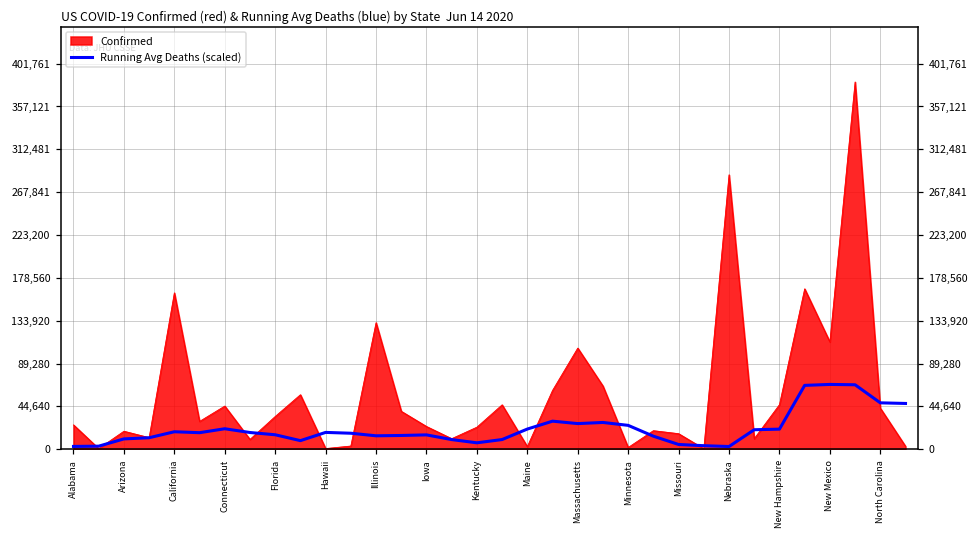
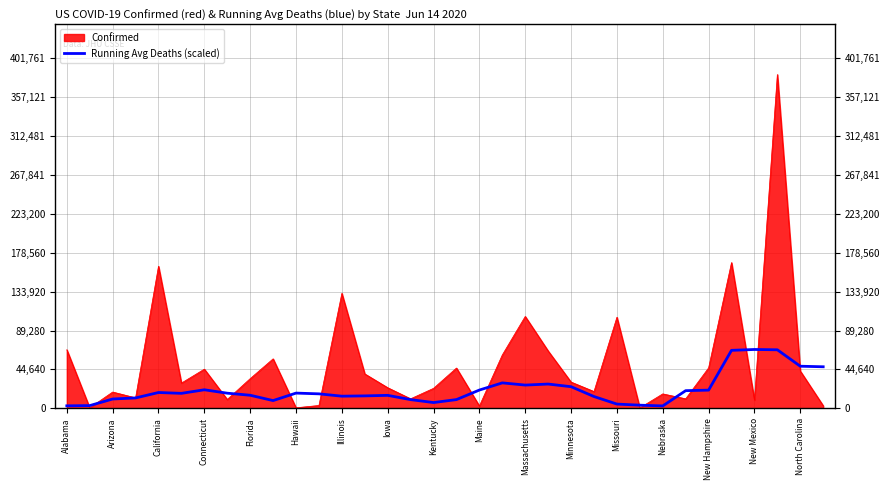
  {
    "Confirmed": {
-     "Alabama": "30,000",
+     "Alabama": "70,000",
      "Arizona": "20,000",
      "California": "160,000",
      "Connecticut": "40,000",
      "Florida": "30,000",
      "Hawaii": "0",
      "Illinois": "130,000",
      "Iowa": "20,000",
      "Kentucky": "20,000",
      "Maine": "0",
      "Massachusetts": "110,000",
-     "Minnesota": "0",
-     "Missouri": "20,000",
-     "Nebraska": "290,000",
+     "Minnesota": "30,000",
+     "Missouri": "100,000",
+     "Nebraska": "20,000",
      "New Hampshire": "50,000",
-     "New Mexico": "110,000",
+     "New Mexico": "10,000",
      "North Carolina": "40,000"
    },
    "Running Avg Deaths (scaled)": {
      "Alabama": "0",
      "Arizona": "10,000",
      "California": "20,000",
      "Connecticut": "20,000",
      "Florida": "20,000",
      "Hawaii": "20,000",
      "Illinois": "10,000",
      "Iowa": "10,000",
      "Kentucky": "10,000",
      "Maine": "20,000",
      "Massachusetts": "30,000",
      "Minnesota": "20,000",
      "Missouri": "0",
      "Nebraska": "0",
      "New Hampshire": "20,000",
      "New Mexico": "70,000",
      "North Carolina": "50,000"
    }
  }
